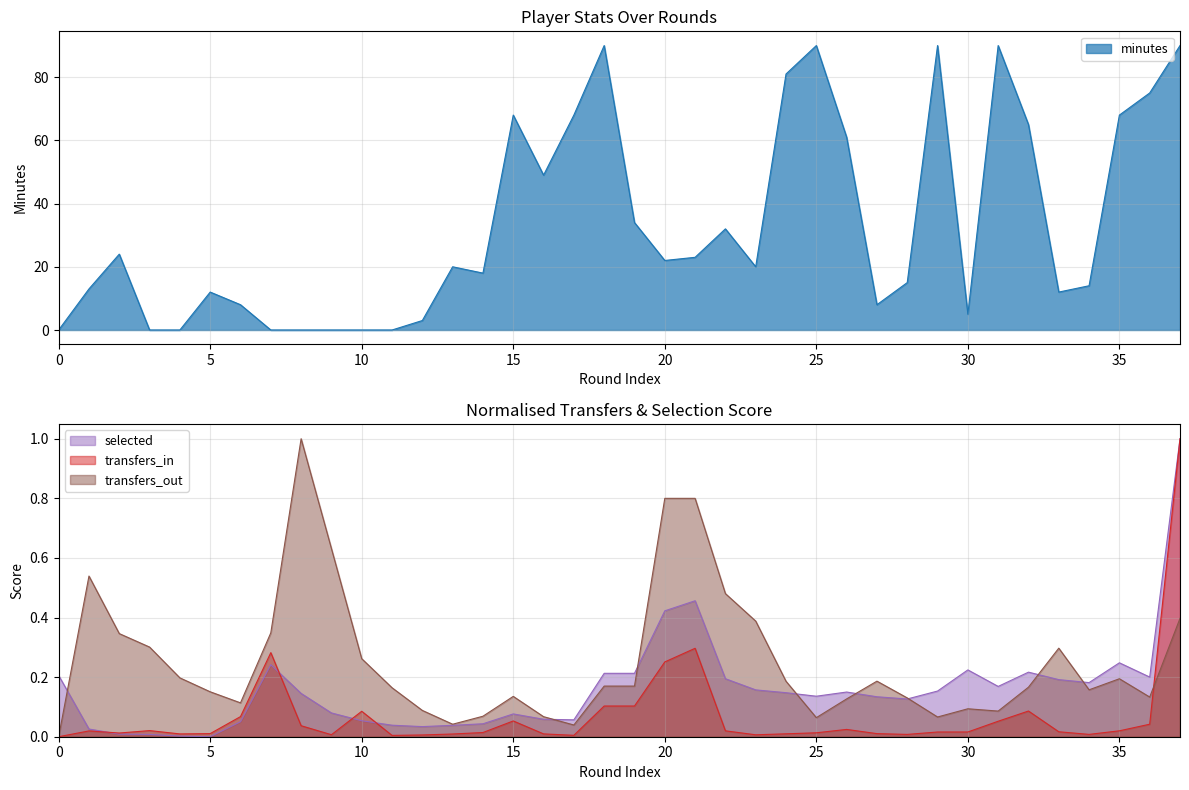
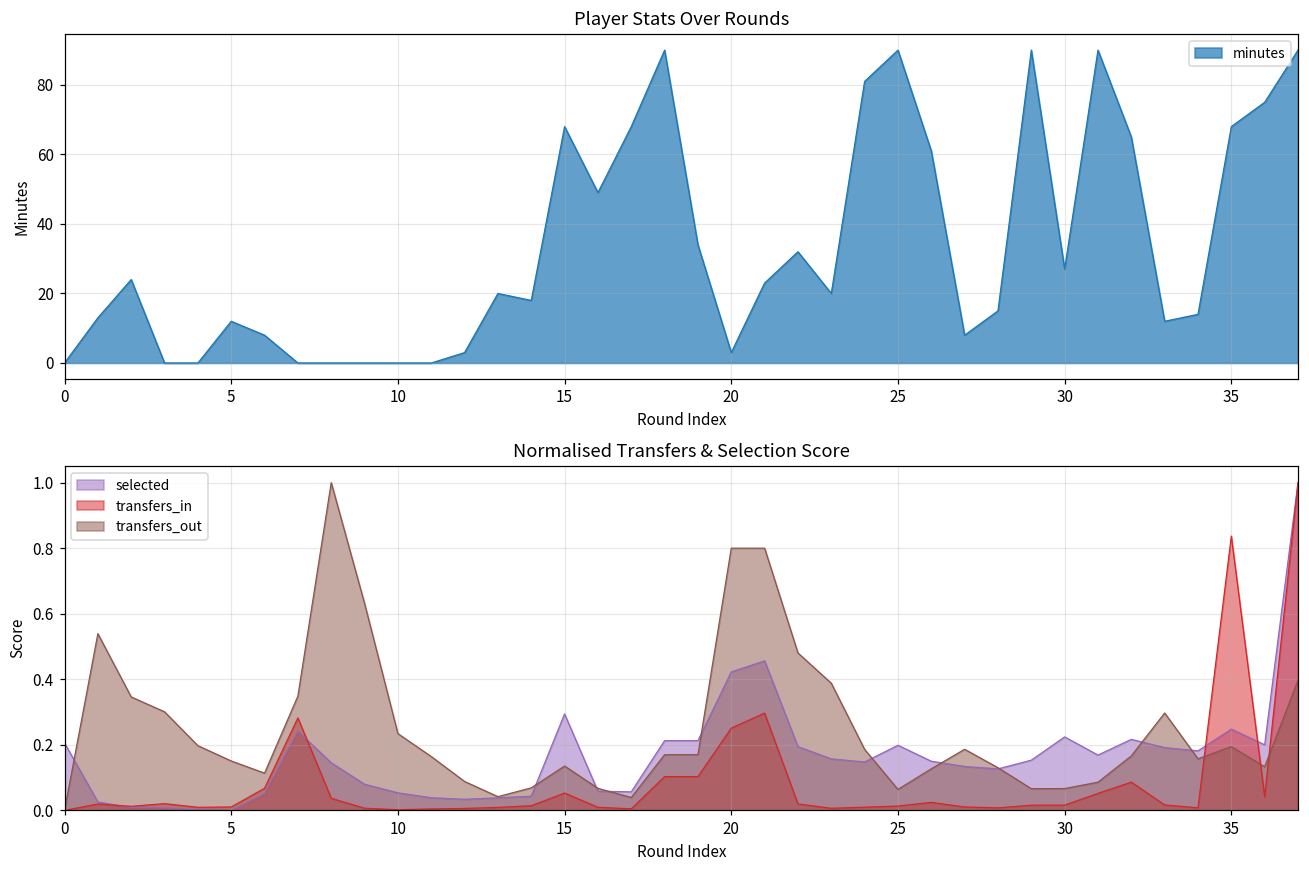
  {
    "Player Stats Over Rounds": {
      "0": 0,
      "5": 12,
      "10": 0,
      "15": 68,
-     "20": 22,
+     "20": 3,
      "25": 90,
-     "30": 5,
+     "30": 27,
      "35": 68
    },
    "Normalised Transfers & Selection Score": {
      "selected": {
        "0": 0.21,
        "5": 0.00,
        "10": 0.05,
-       "15": 0.08,
+       "15": 0.29,
        "20": 0.42,
-       "25": 0.14,
+       "25": 0.20,
        "30": 0.22,
        "35": 0.25
      },
      "transfers_in": {
        "5": 0.01,
-       "10": 0.09,
+       "10": 0.00,
        "15": 0.05,
        "20": 0.25,
        "25": 0.01,
        "30": 0.02,
-       "35": 0.02
+       "35": 0.84
      },
      "transfers_out": {
        "5": 0.15,
-       "10": 0.26,
+       "10": 0.23,
        "15": 0.14,
        "20": 0.80,
        "25": 0.06,
-       "30": 0.09,
+       "30": 0.07,
        "35": 0.19
      }
    }
  }
